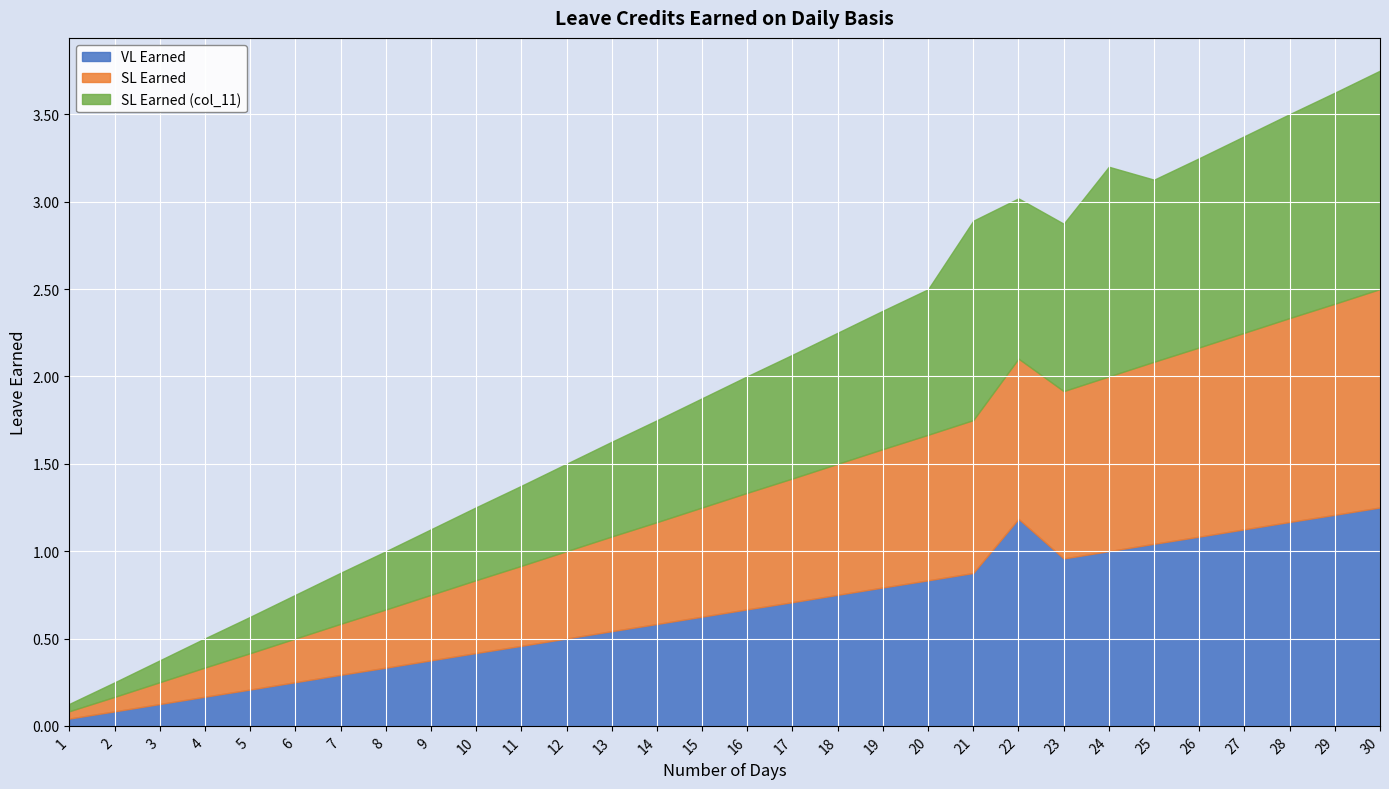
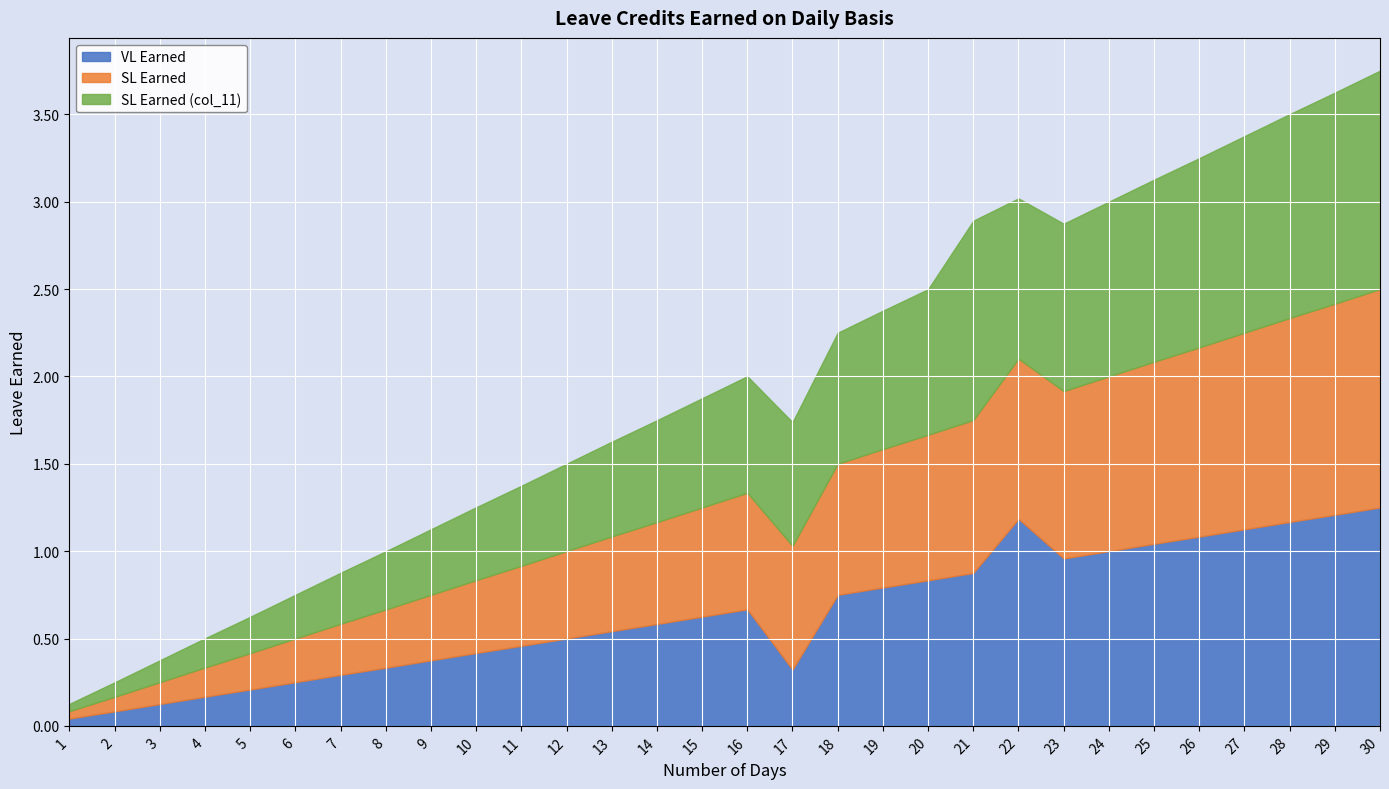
  {
    "VL Earned": {
      "1": 0.04,
      "2": 0.08,
      "3": 0.13,
      "4": 0.17,
      "5": 0.21,
      "6": 0.25,
      "7": 0.29,
      "8": 0.33,
      "9": 0.38,
      "10": 0.42,
      "11": 0.46,
      "12": 0.50,
      "13": 0.54,
      "14": 0.58,
      "15": 0.63,
      "16": 0.67,
-     "17": 0.71,
+     "17": 0.32,
      "18": 0.75,
      "19": 0.79,
      "20": 0.83,
      "21": 0.88,
      "22": 1.19,
      "23": 0.96,
      "24": 1.00,
      "25": 1.04,
      "26": 1.08,
      "27": 1.13,
      "28": 1.17,
      "29": 1.21,
      "30": 1.25
    },
    "SL Earned": {
      "1": 0.04,
      "2": 0.08,
      "3": 0.13,
      "4": 0.17,
      "5": 0.21,
      "6": 0.25,
      "7": 0.29,
      "8": 0.33,
      "9": 0.38,
      "10": 0.42,
      "11": 0.46,
      "12": 0.50,
      "13": 0.54,
      "14": 0.58,
      "15": 0.63,
      "16": 0.67,
      "17": 0.71,
      "18": 0.75,
      "19": 0.79,
      "20": 0.83,
      "21": 0.88,
      "22": 0.92,
      "23": 0.96,
      "24": 1.00,
      "25": 1.04,
      "26": 1.08,
      "27": 1.13,
      "28": 1.17,
      "29": 1.21,
      "30": 1.25
    },
    "SL Earned (col_11)": {
      "1": 0.04,
      "2": 0.08,
      "3": 0.13,
      "4": 0.17,
      "5": 0.2,
      "6": 0.25,
      "7": 0.3,
      "8": 0.33,
      "9": 0.38,
      "10": 0.42,
      "11": 0.46,
      "12": 0.5,
      "13": 0.54,
      "14": 0.58,
      "15": 0.63,
      "16": 0.67,
      "17": 0.7,
      "18": 0.75,
      "19": 0.8,
      "20": 0.83,
      "21": 1.14,
      "22": 0.92,
      "23": 0.96,
-     "24": 1.2,
+     "24": 1.0,
      "25": 1.04,
      "26": 1.08,
      "27": 1.13,
      "28": 1.17,
      "29": 1.2,
      "30": 1.25
    }
  }
